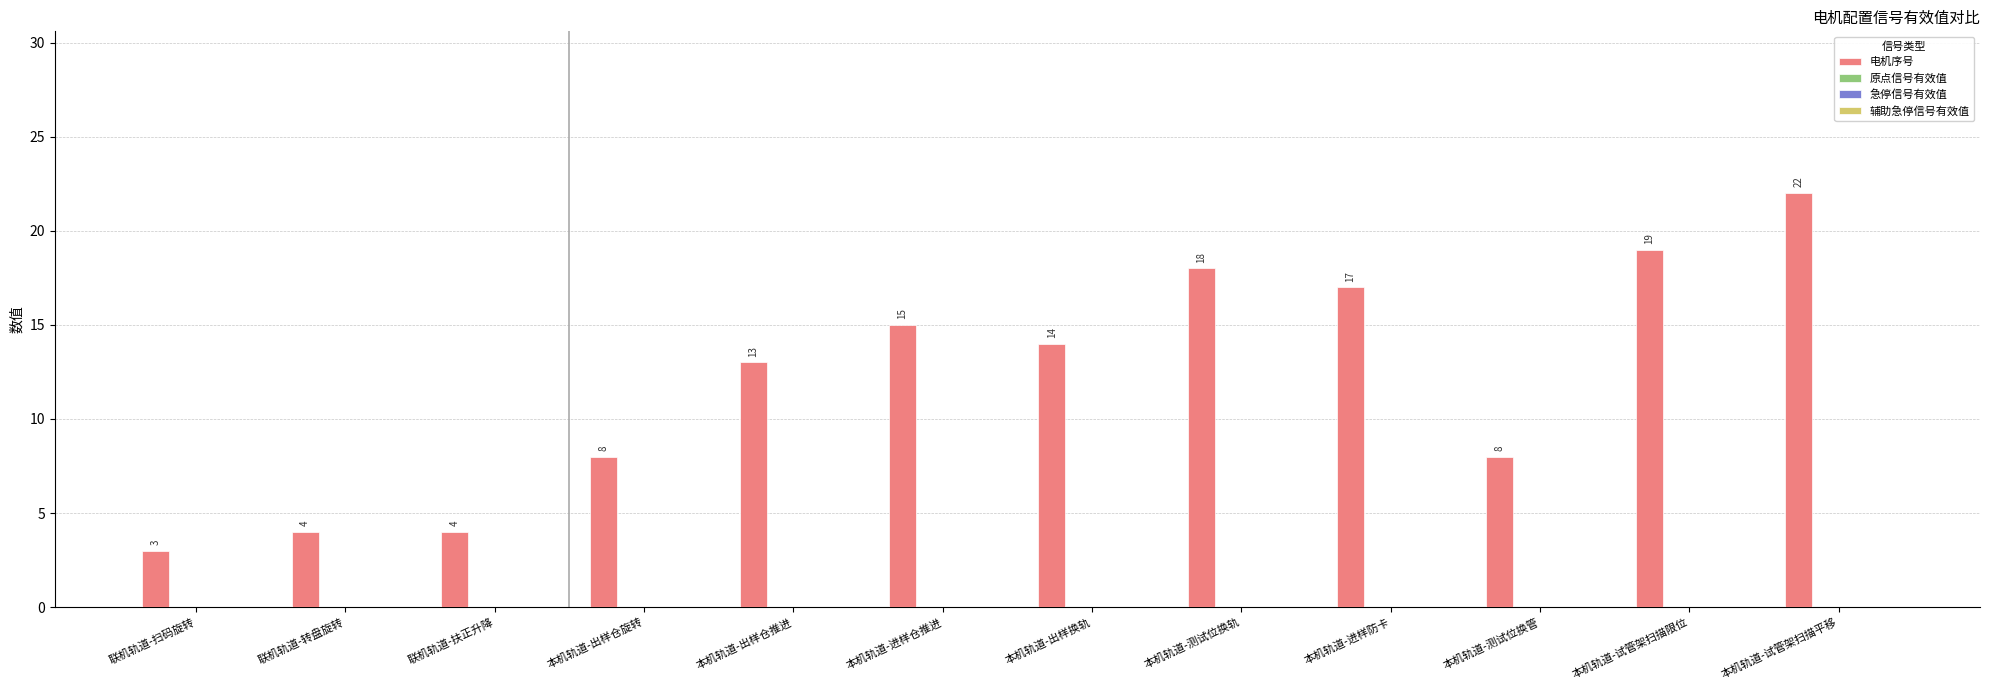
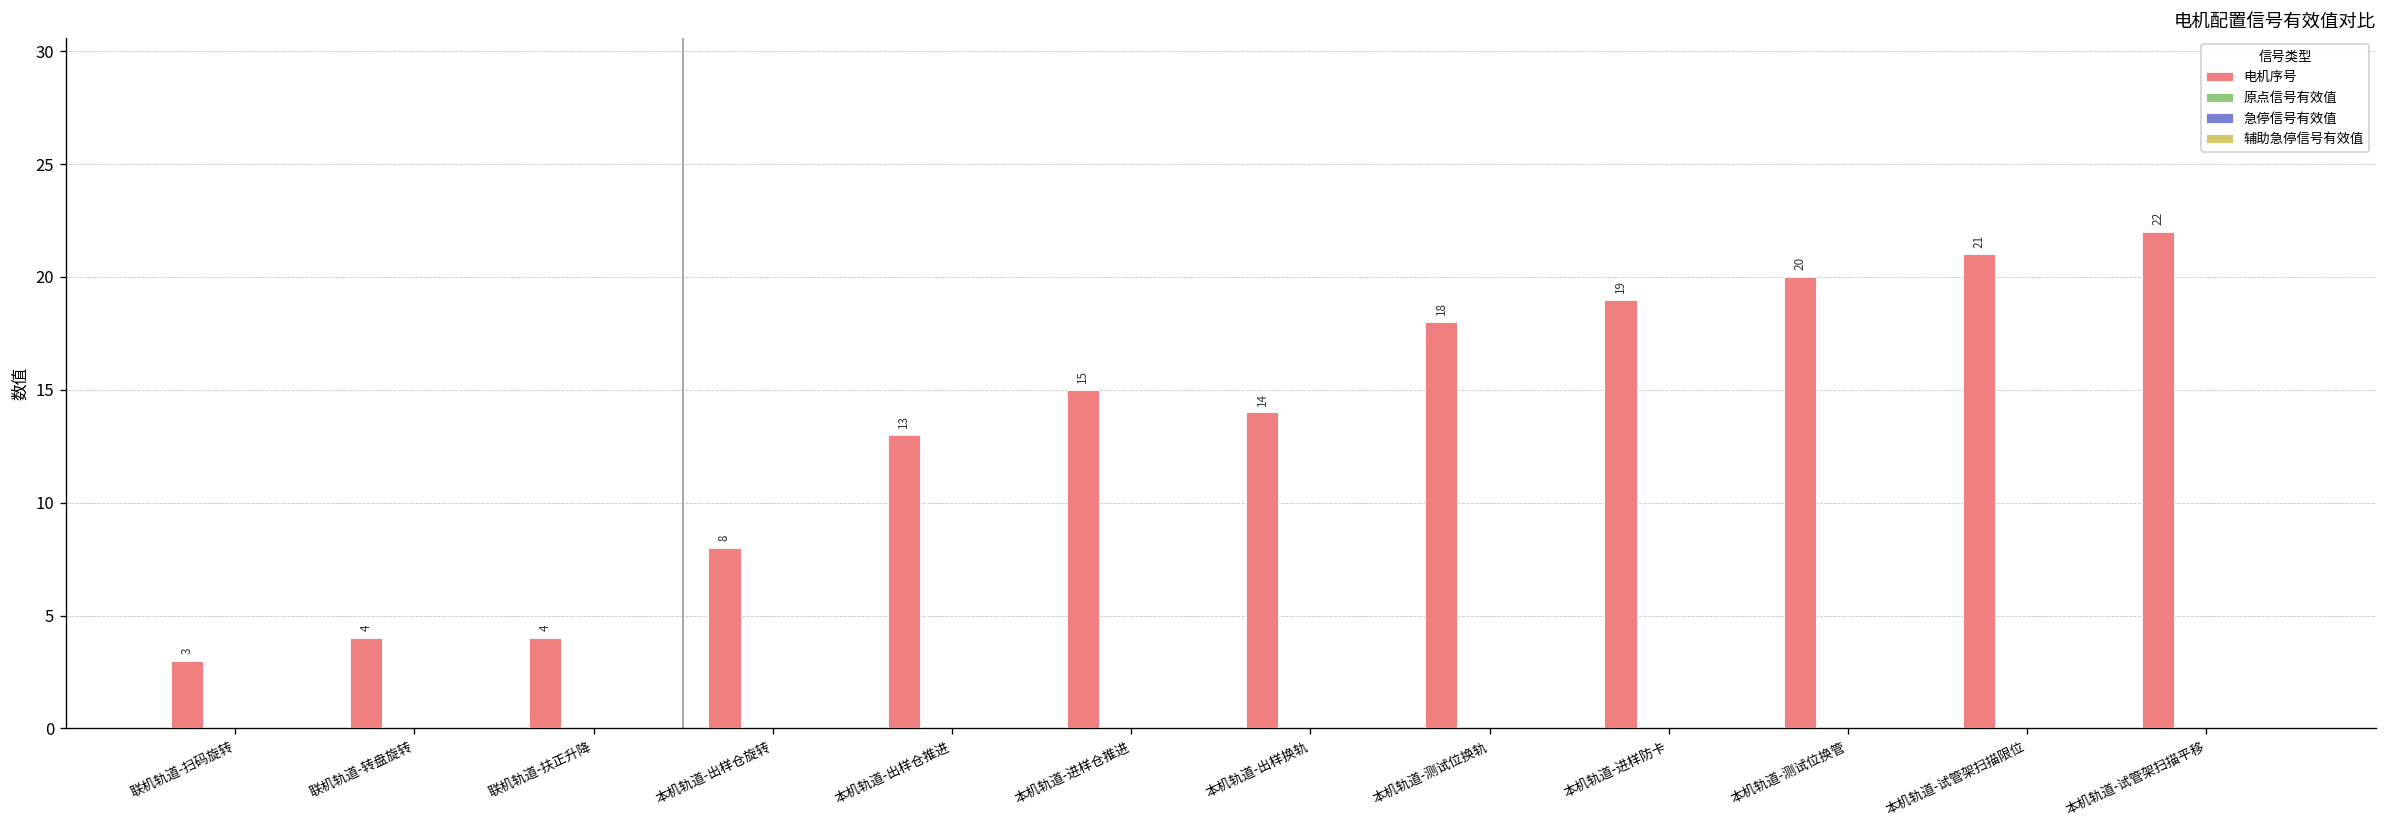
  {
    "电机序号": {
      "联机轨道-扫码旋转": 3,
      "联机轨道-转盘旋转": 4,
      "联机轨道-扶正升降": 4,
      "本机轨道-出样仓旋转": 8,
      "本机轨道-出样仓推进": 13,
      "本机轨道-进样仓推进": 15,
      "本机轨道-出样换轨": 14,
      "本机轨道-测试位换轨": 18,
-     "本机轨道-进样防卡": 17,
-     "本机轨道-测试位换管": 8,
-     "本机轨道-试管架扫描限位": 19,
+     "本机轨道-进样防卡": 19,
+     "本机轨道-测试位换管": 20,
+     "本机轨道-试管架扫描限位": 21,
      "本机轨道-试管架扫描平移": 22
    },
    "原点信号有效值": {
      "联机轨道-扫码旋转": 0.0,
      "联机轨道-转盘旋转": 0.0,
      "联机轨道-扶正升降": 0.0,
      "本机轨道-出样仓旋转": 0.0,
      "本机轨道-出样仓推进": 0.0,
      "本机轨道-进样仓推进": 0.0,
      "本机轨道-出样换轨": 0.0,
      "本机轨道-测试位换轨": 0.0,
      "本机轨道-进样防卡": 0.0,
      "本机轨道-测试位换管": 0.0,
      "本机轨道-试管架扫描限位": 0.0,
      "本机轨道-试管架扫描平移": 0.0
    },
    "急停信号有效值": {
      "联机轨道-扫码旋转": 0.0,
      "联机轨道-转盘旋转": 0.0,
      "联机轨道-扶正升降": 0.0,
      "本机轨道-出样仓旋转": 0.0,
      "本机轨道-出样仓推进": 0.0,
      "本机轨道-进样仓推进": 0.0,
      "本机轨道-出样换轨": 0.0,
      "本机轨道-测试位换轨": 0.0,
      "本机轨道-进样防卡": 0.0,
      "本机轨道-测试位换管": 0.0,
      "本机轨道-试管架扫描限位": 0.0,
      "本机轨道-试管架扫描平移": 0.0
    },
    "辅助急停信号有效值": {
      "联机轨道-扫码旋转": 0.0,
      "联机轨道-转盘旋转": 0.0,
      "联机轨道-扶正升降": 0.0,
      "本机轨道-出样仓旋转": 0.0,
      "本机轨道-出样仓推进": 0.0,
      "本机轨道-进样仓推进": 0.0,
      "本机轨道-出样换轨": 0.0,
      "本机轨道-测试位换轨": 0.0,
      "本机轨道-进样防卡": 0.0,
      "本机轨道-测试位换管": 0.0,
      "本机轨道-试管架扫描限位": 0.0,
      "本机轨道-试管架扫描平移": 0.0
    }
  }
